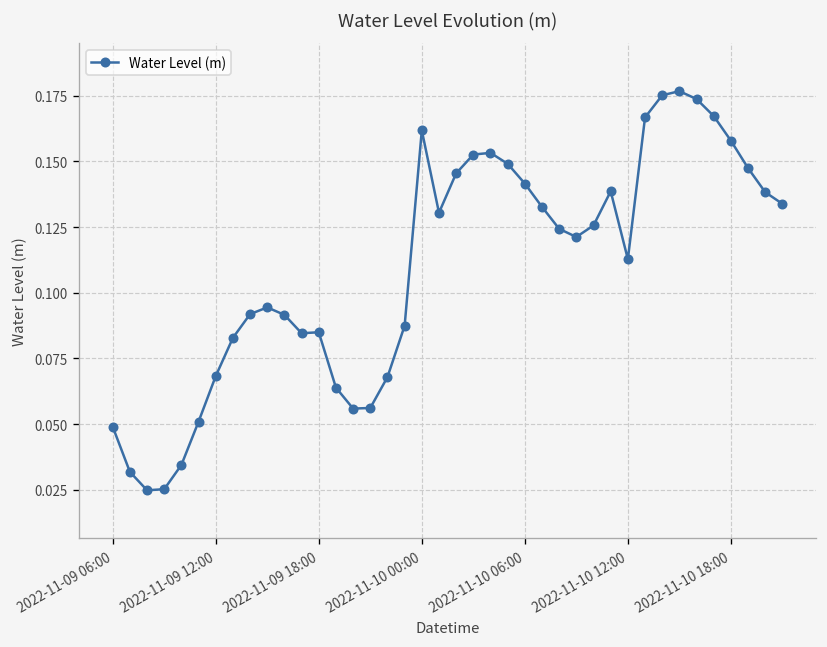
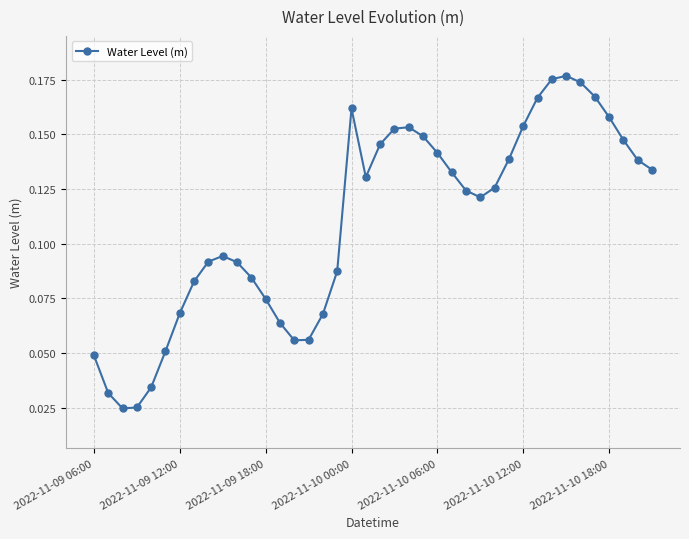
  {
    "2022-11-09 06:00": 0.049,
    "2022-11-09 12:00": 0.068,
-   "2022-11-09 18:00": 0.085,
+   "2022-11-09 18:00": 0.075,
    "2022-11-10 00:00": 0.162,
    "2022-11-10 06:00": 0.142,
-   "2022-11-10 12:00": 0.113,
+   "2022-11-10 12:00": 0.154,
    "2022-11-10 18:00": 0.158
  }
